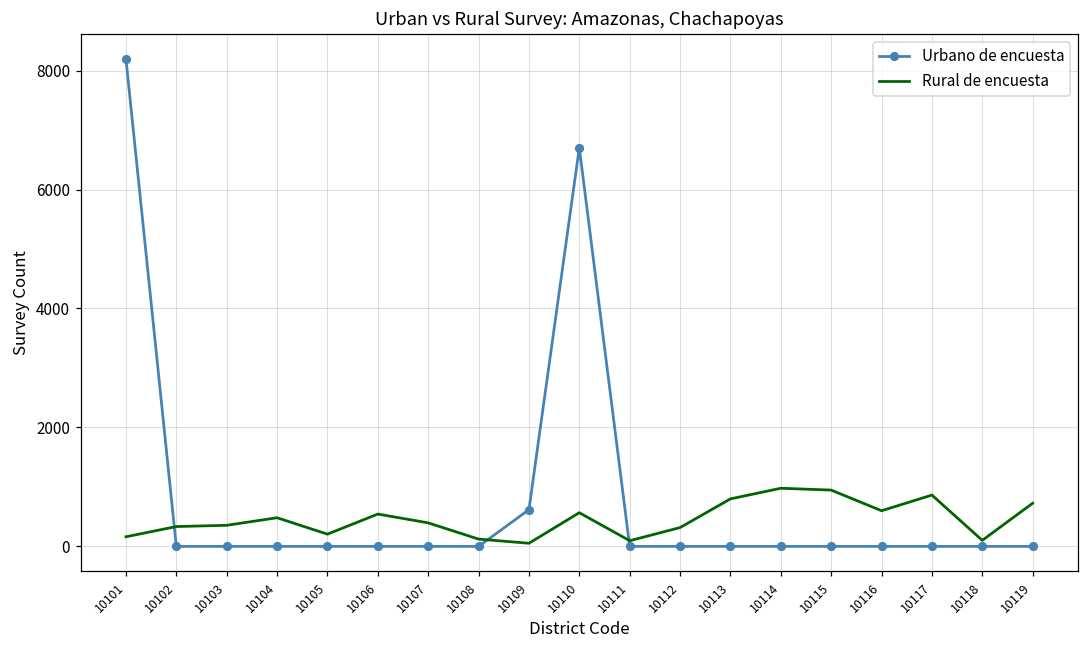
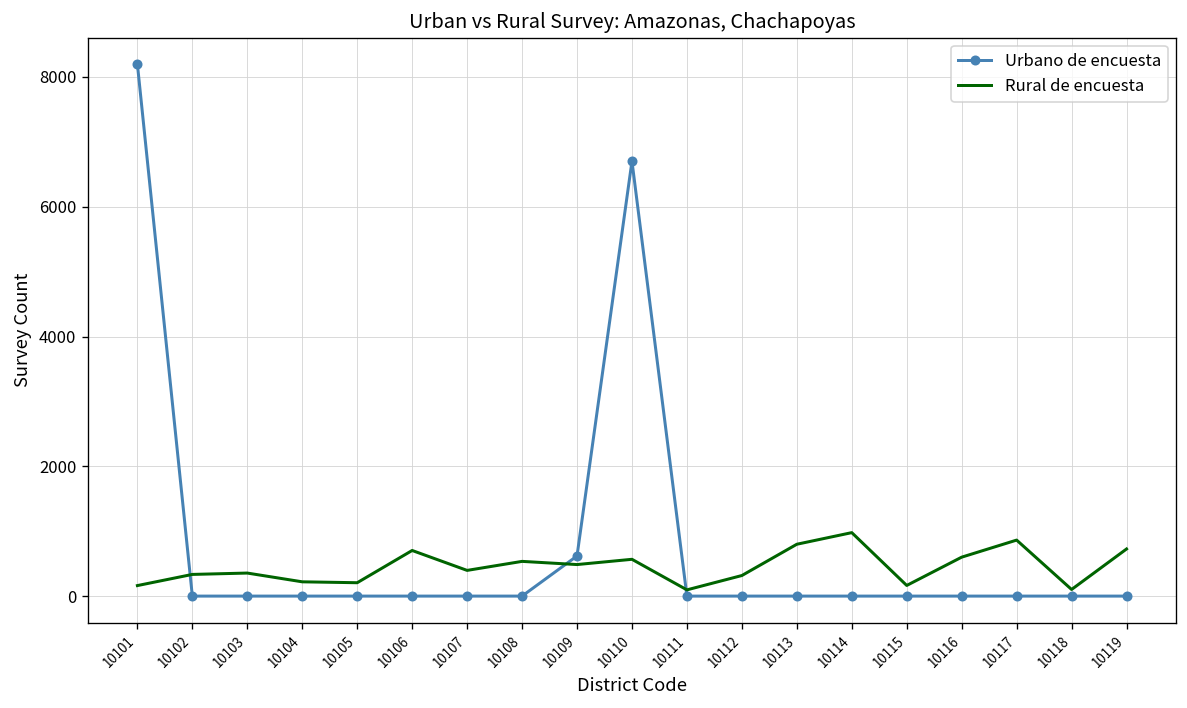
  {
    "Urbano de encuesta": {
      "10101": 8200,
      "10102": 0,
      "10103": 0,
      "10104": 0,
      "10105": 0,
      "10106": 0,
      "10107": 0,
      "10108": 0,
      "10109": 600,
      "10110": 6700,
      "10111": 0,
      "10112": 0,
      "10113": 0,
      "10114": 0,
      "10115": 0,
      "10116": 0,
      "10117": 0,
      "10118": 0,
      "10119": 0
    },
    "Rural de encuesta": {
      "10101": 200,
      "10102": 300,
      "10103": 400,
-     "10104": 500,
+     "10104": 200,
      "10105": 200,
-     "10106": 500,
+     "10106": 700,
      "10107": 400,
-     "10108": 100,
-     "10109": 100,
+     "10108": 500,
+     "10109": 500,
      "10110": 600,
      "10111": 100,
      "10112": 300,
      "10113": 800,
      "10114": 1000,
-     "10115": 900,
+     "10115": 200,
      "10116": 600,
      "10117": 900,
      "10118": 100,
      "10119": 700
    }
  }
